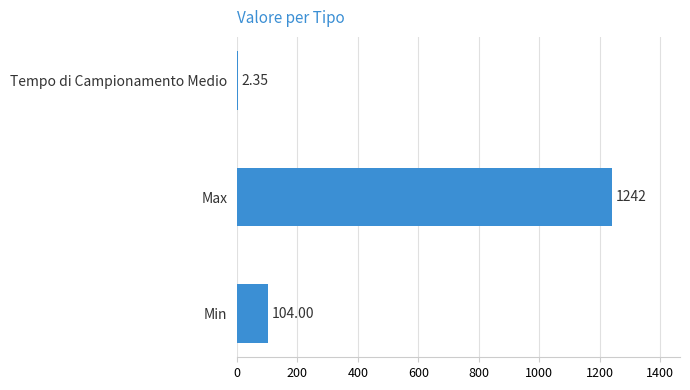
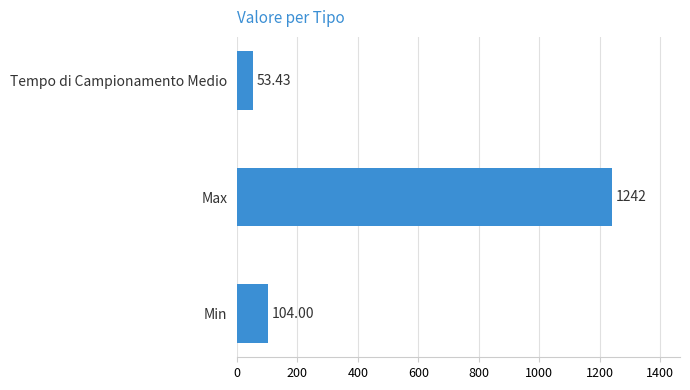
  {
-   "Tempo di Campionamento Medio": 2.35,
+   "Tempo di Campionamento Medio": 53.43,
    "Max": 1242,
    "Min": 104.00
  }
